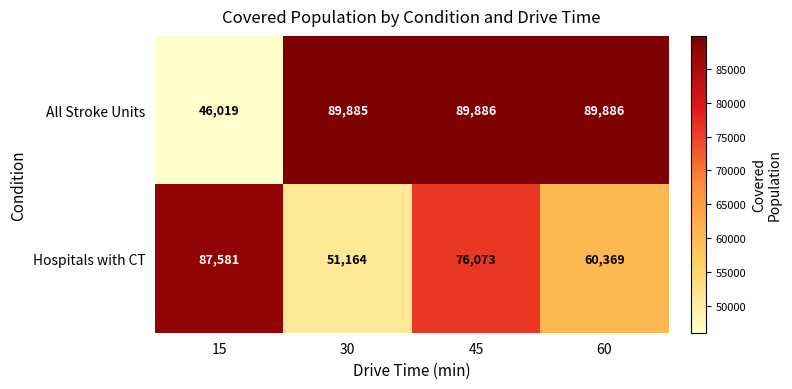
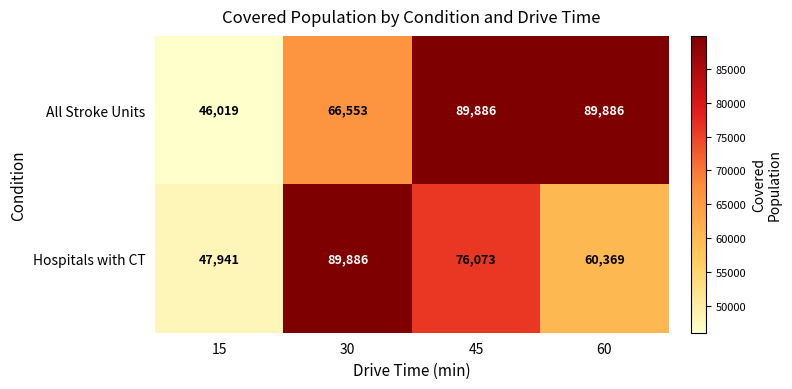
  {
    "All Stroke Units": {
      "15": "46,019",
-     "30": "89,885",
+     "30": "66,553",
      "45": "89,886",
      "60": "89,886"
    },
    "Hospitals with CT": {
-     "15": "87,581",
-     "30": "51,164",
+     "15": "47,941",
+     "30": "89,886",
      "45": "76,073",
      "60": "60,369"
    }
  }
